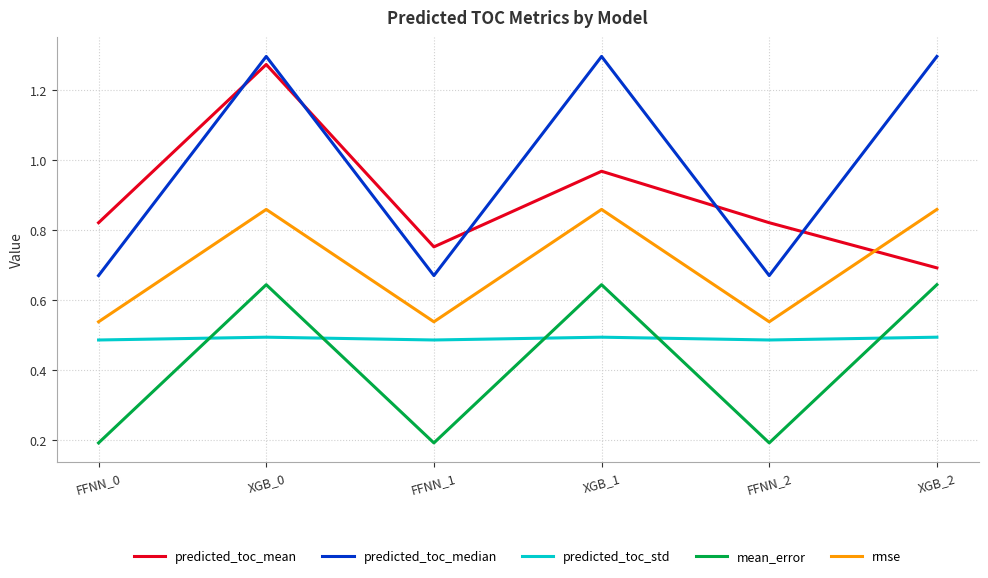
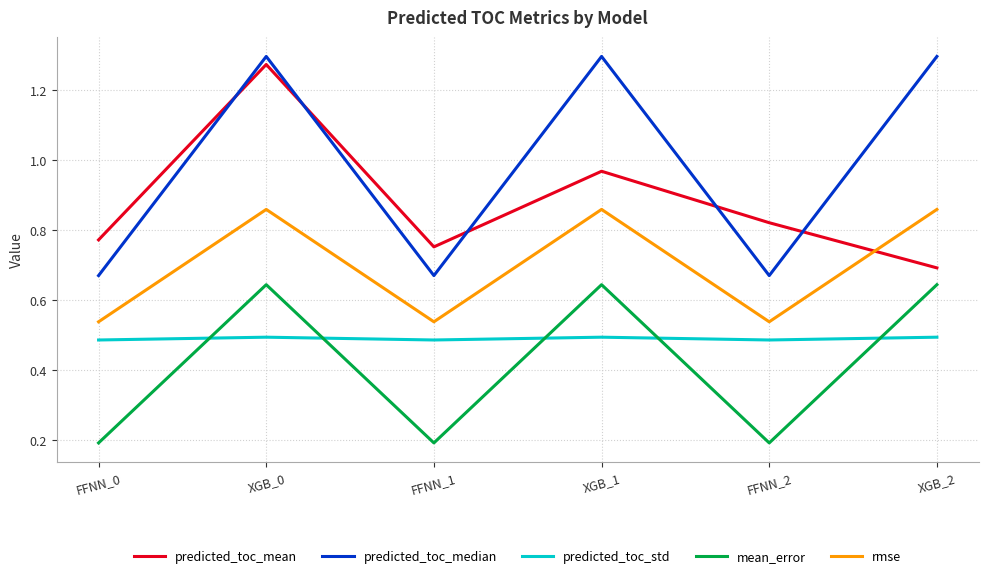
  {
    "predicted_toc_mean": {
-     "FFNN_0": 0.82,
+     "FFNN_0": 0.77,
      "XGB_0": 1.27,
      "FFNN_1": 0.75,
      "XGB_1": 0.97,
      "FFNN_2": 0.82,
      "XGB_2": 0.69
    },
    "predicted_toc_median": {
      "FFNN_0": 0.67,
      "XGB_0": 1.30,
      "FFNN_1": 0.67,
      "XGB_1": 1.30,
      "FFNN_2": 0.67,
      "XGB_2": 1.30
    },
    "predicted_toc_std": {
      "FFNN_0": 0.49,
      "XGB_0": 0.50,
      "FFNN_1": 0.49,
      "XGB_1": 0.50,
      "FFNN_2": 0.49,
      "XGB_2": 0.50
    },
    "mean_error": {
      "FFNN_0": 0.19,
      "XGB_0": 0.65,
      "FFNN_1": 0.19,
      "XGB_1": 0.65,
      "FFNN_2": 0.19,
      "XGB_2": 0.65
    },
    "rmse": {
      "FFNN_0": 0.54,
      "XGB_0": 0.86,
      "FFNN_1": 0.54,
      "XGB_1": 0.86,
      "FFNN_2": 0.54,
      "XGB_2": 0.86
    }
  }
